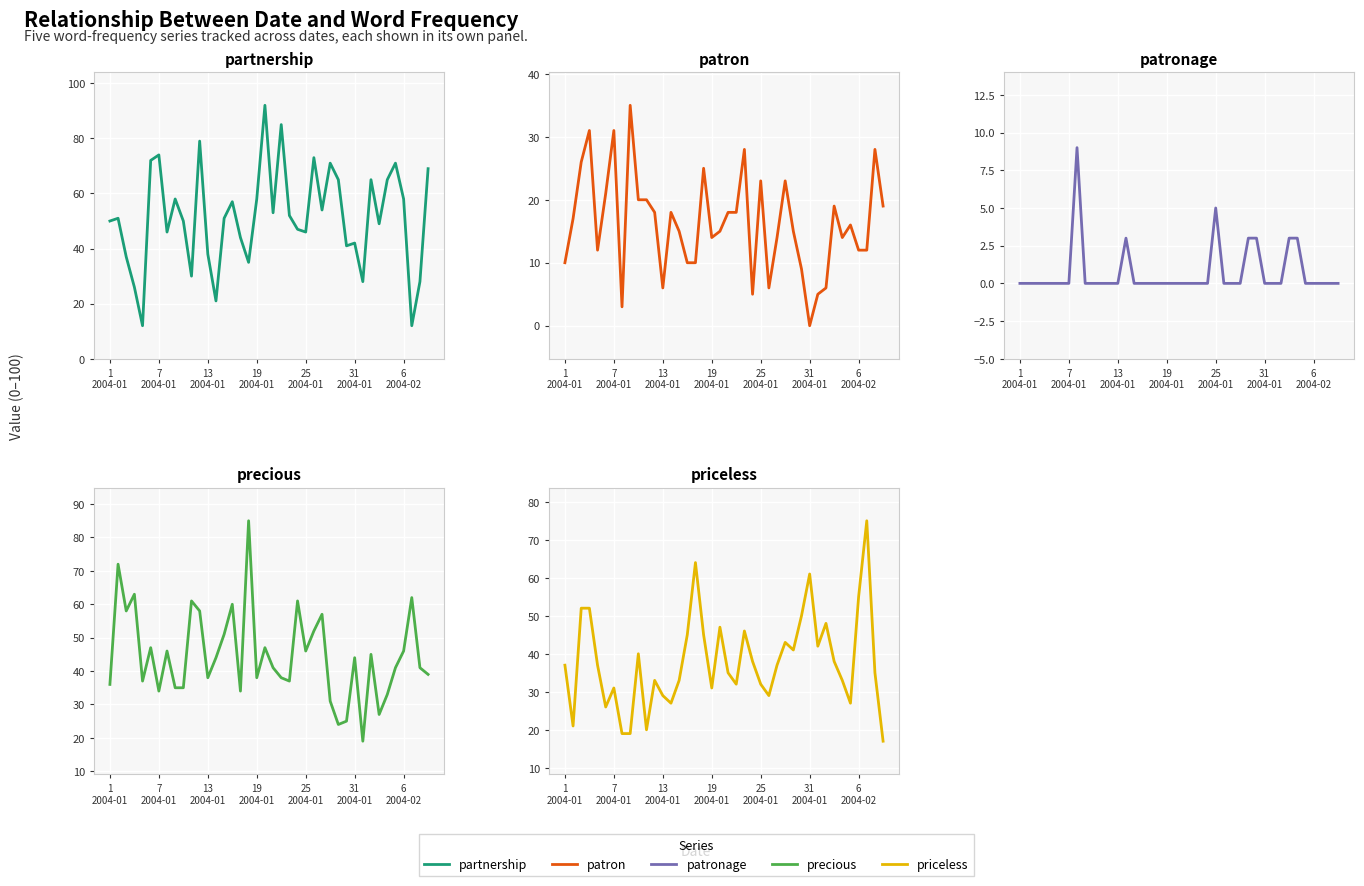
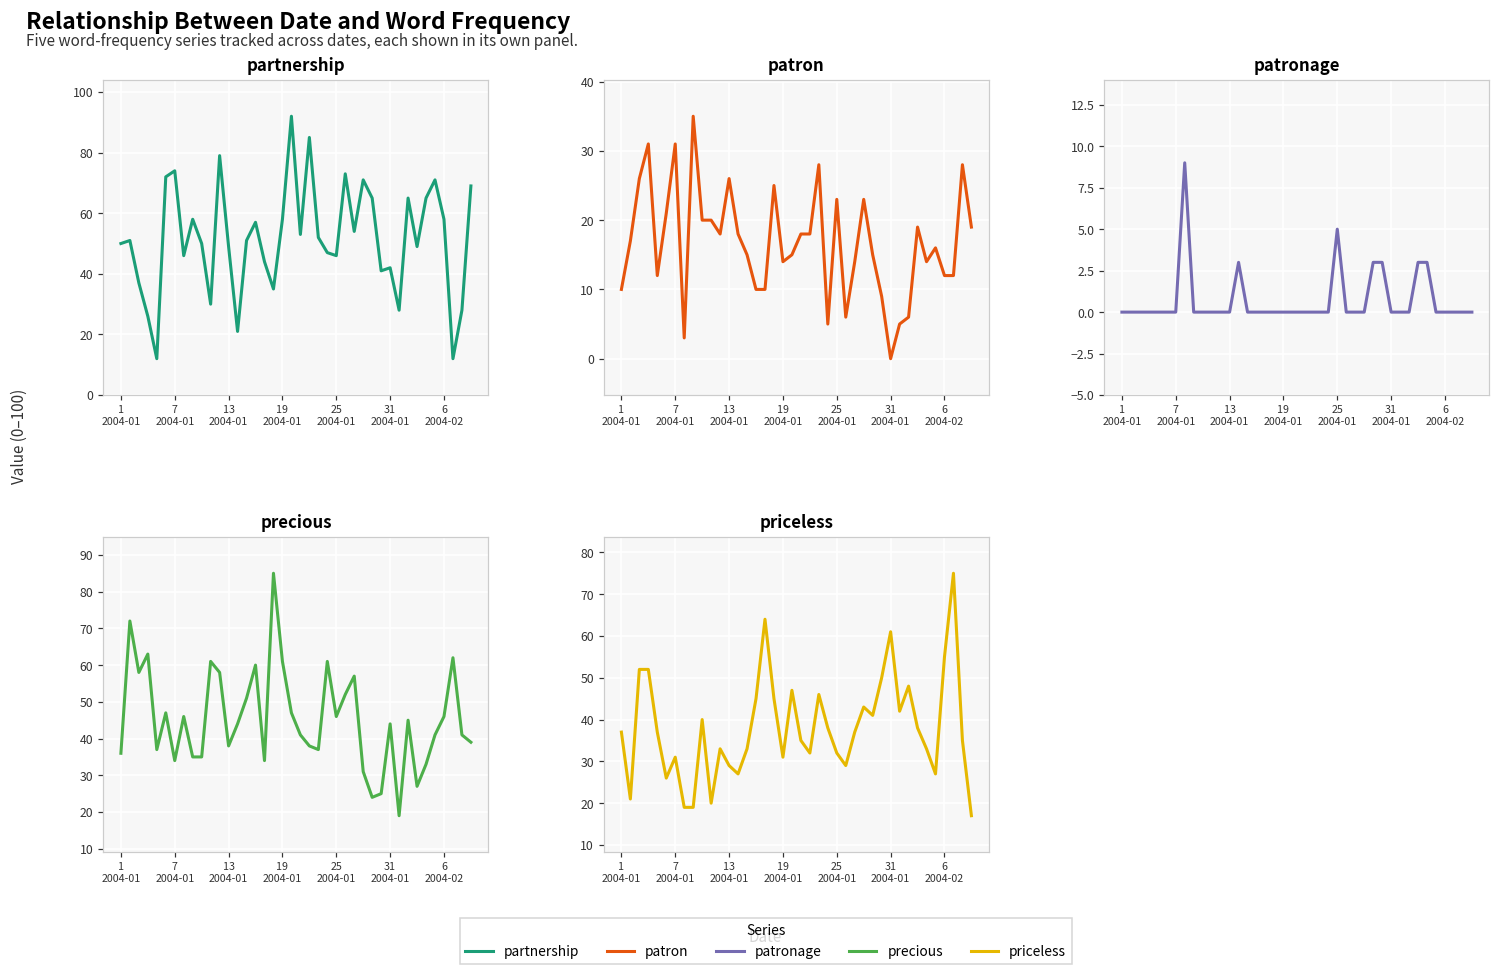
  {
    "partnership": {
      "1 2004-01": 50,
      "7 2004-01": 74,
-     "13 2004-01": 38,
+     "13 2004-01": 49,
      "19 2004-01": 58,
      "25 2004-01": 46,
      "31 2004-01": 42,
      "6 2004-02": 58
    },
    "patron": {
      "1 2004-01": 10,
      "7 2004-01": 31,
-     "13 2004-01": 6,
+     "13 2004-01": 26,
      "19 2004-01": 14,
      "25 2004-01": 23,
      "31 2004-01": 0,
      "6 2004-02": 12
    },
    "patronage": {
      "1 2004-01": 0.0,
      "7 2004-01": 0.0,
      "13 2004-01": 0.0,
      "19 2004-01": 0.0,
      "25 2004-01": 5.0,
      "31 2004-01": 0.0,
      "6 2004-02": 0.0
    },
    "precious": {
      "1 2004-01": 36,
      "7 2004-01": 34,
      "13 2004-01": 38,
-     "19 2004-01": 38,
+     "19 2004-01": 61,
      "25 2004-01": 46,
      "31 2004-01": 44,
      "6 2004-02": 46
    },
    "priceless": {
      "1 2004-01": 37,
      "7 2004-01": 31,
      "13 2004-01": 29,
      "19 2004-01": 31,
      "25 2004-01": 32,
      "31 2004-01": 61,
      "6 2004-02": 55
    }
  }
